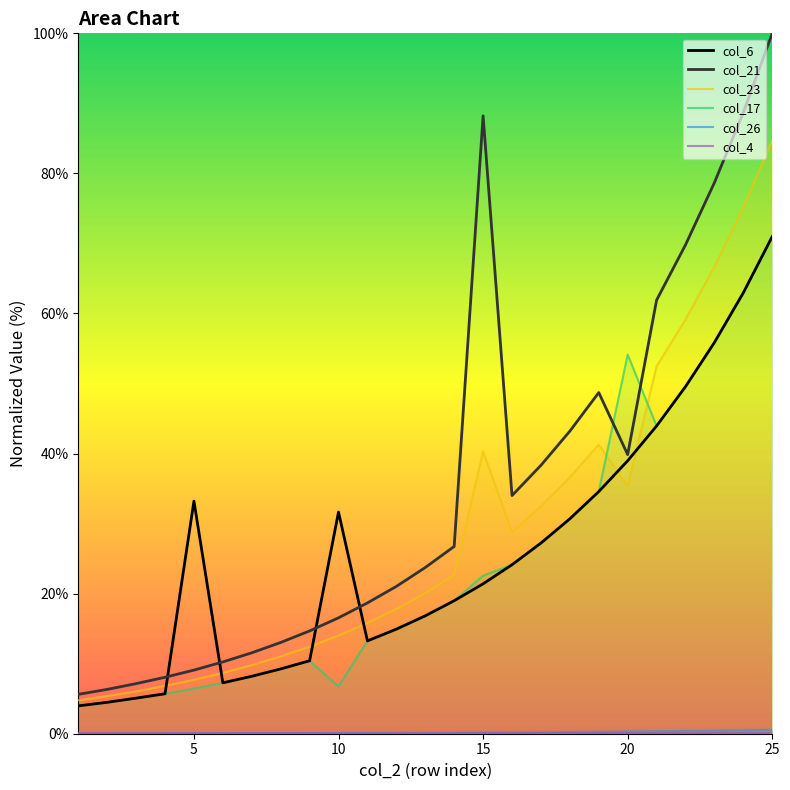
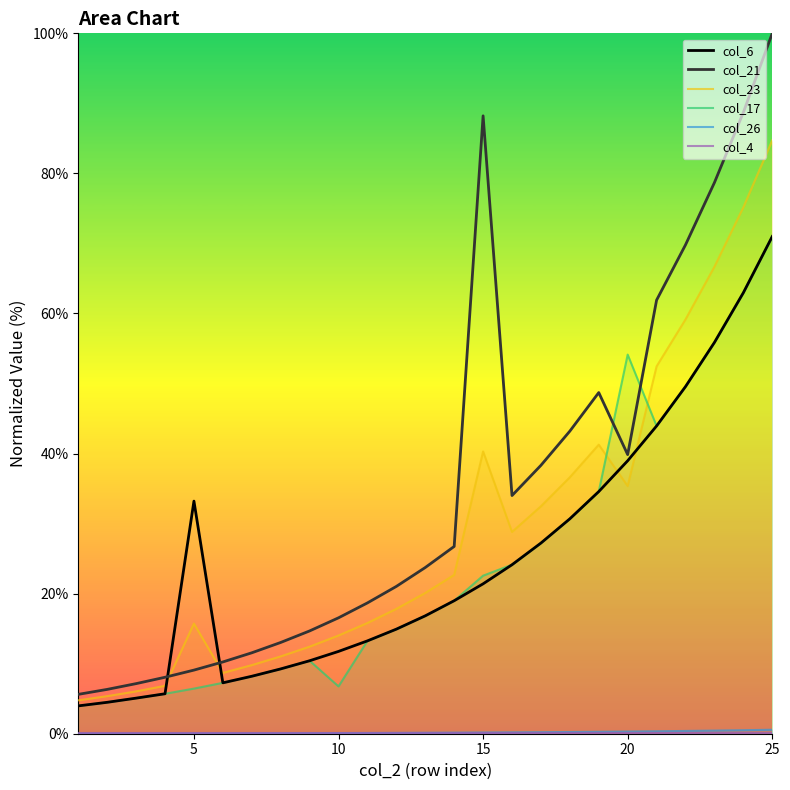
  {
    "col_6": {
      "5": "33%",
-     "10": "32%",
+     "10": "12%",
      "15": "21%",
      "20": "39%"
    },
    "col_21": {
      "5": "9%",
      "10": "17%",
      "15": "88%",
      "20": "40%",
      "25": "100%"
    },
    "col_23": {
-     "5": "8%",
+     "5": "16%",
      "10": "14%",
      "15": "40%",
      "20": "35%",
      "25": "85%"
    },
    "col_17": {
      "5": "6%",
      "10": "7%",
      "15": "23%",
      "20": "54%"
    },
    "col_26": {
      "25": "1%"
    },
    "col_4": {
      "25": "0%"
    }
  }
